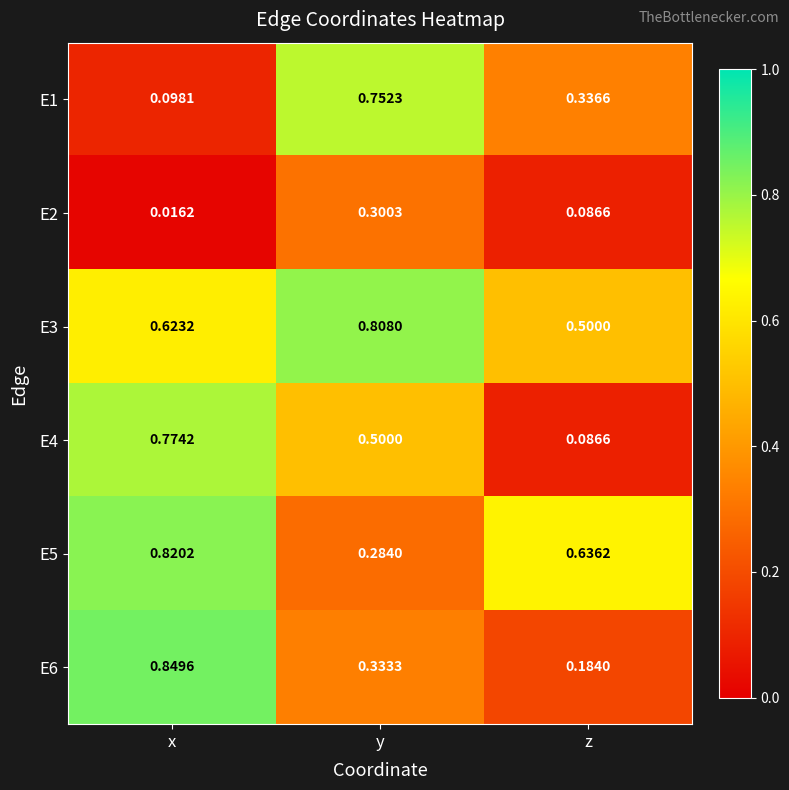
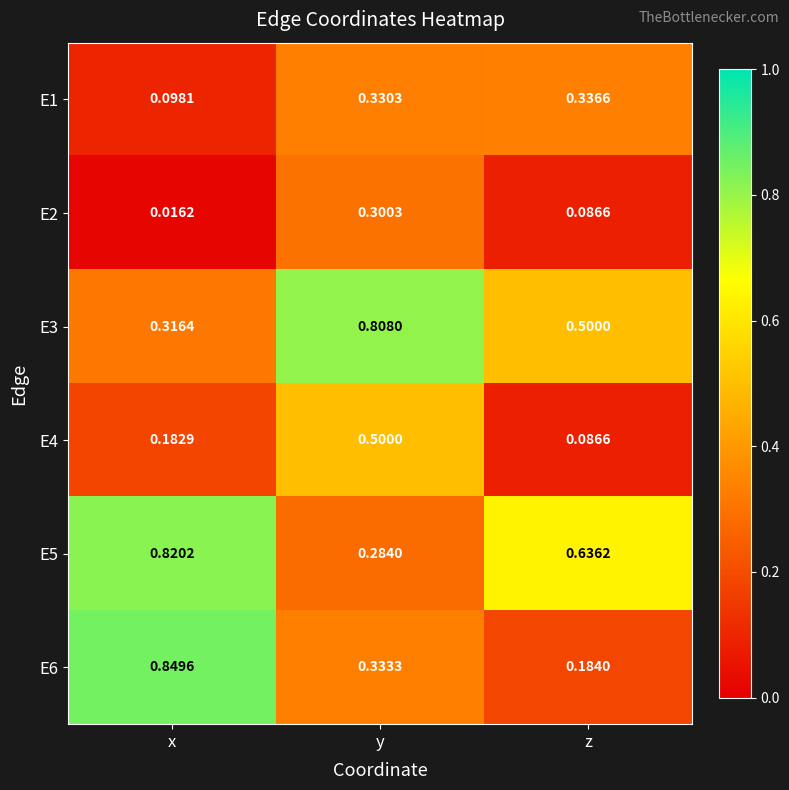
  {
    "E1": {
      "x": 0.0981,
-     "y": 0.7523,
+     "y": 0.3303,
      "z": 0.3366
    },
    "E2": {
      "x": 0.0162,
      "y": 0.3003,
      "z": 0.0866
    },
    "E3": {
-     "x": 0.6232,
+     "x": 0.3164,
      "y": 0.8080,
      "z": 0.5000
    },
    "E4": {
-     "x": 0.7742,
+     "x": 0.1829,
      "y": 0.5000,
      "z": 0.0866
    },
    "E5": {
      "x": 0.8202,
      "y": 0.2840,
      "z": 0.6362
    },
    "E6": {
      "x": 0.8496,
      "y": 0.3333,
      "z": 0.1840
    }
  }
